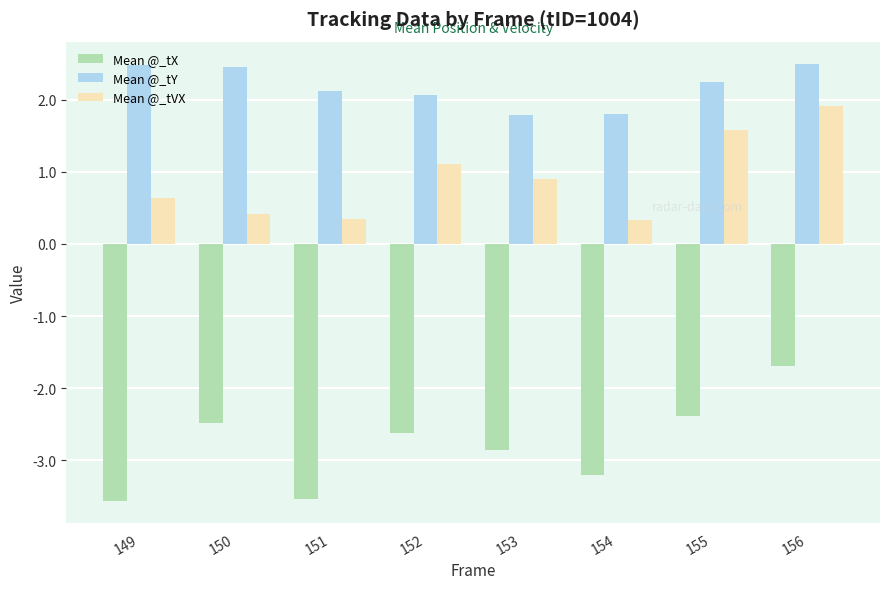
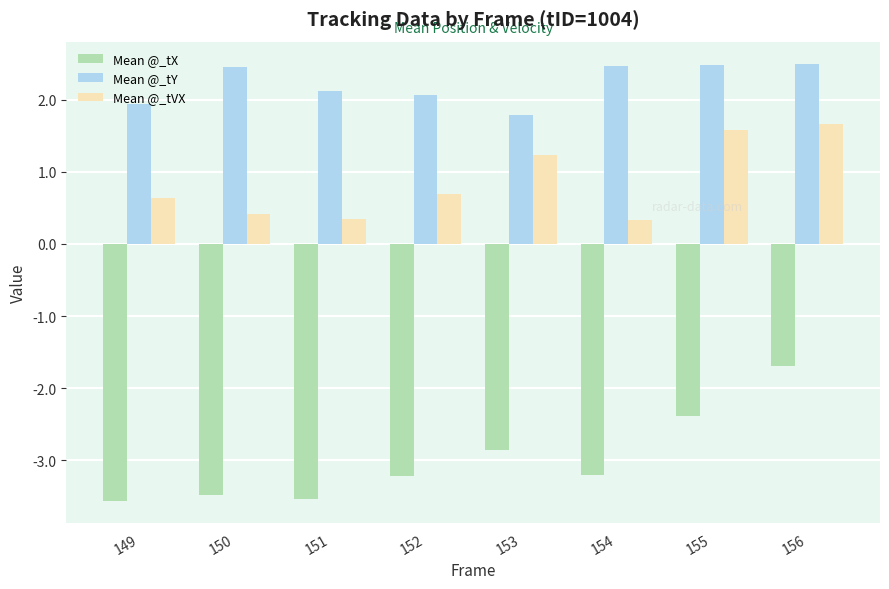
  {
    "Mean @_tX": {
      "149": -3.6,
-     "150": -2.5,
+     "150": -3.5,
      "151": -3.5,
-     "152": -2.6,
+     "152": -3.2,
      "153": -2.9,
      "154": -3.2,
      "155": -2.4,
      "156": -1.7
    },
    "Mean @_tY": {
-     "149": 2.5,
+     "149": 1.9,
      "150": 2.5,
      "151": 2.1,
      "152": 2.1,
      "153": 1.8,
-     "154": 1.8,
-     "155": 2.2,
+     "154": 2.5,
+     "155": 2.5,
      "156": 2.5
    },
    "Mean @_tVX": {
      "149": 0.6,
      "150": 0.4,
      "151": 0.3,
-     "152": 1.1,
-     "153": 0.9,
+     "152": 0.7,
+     "153": 1.2,
      "154": 0.3,
      "155": 1.6,
-     "156": 1.9
+     "156": 1.7
    }
  }
